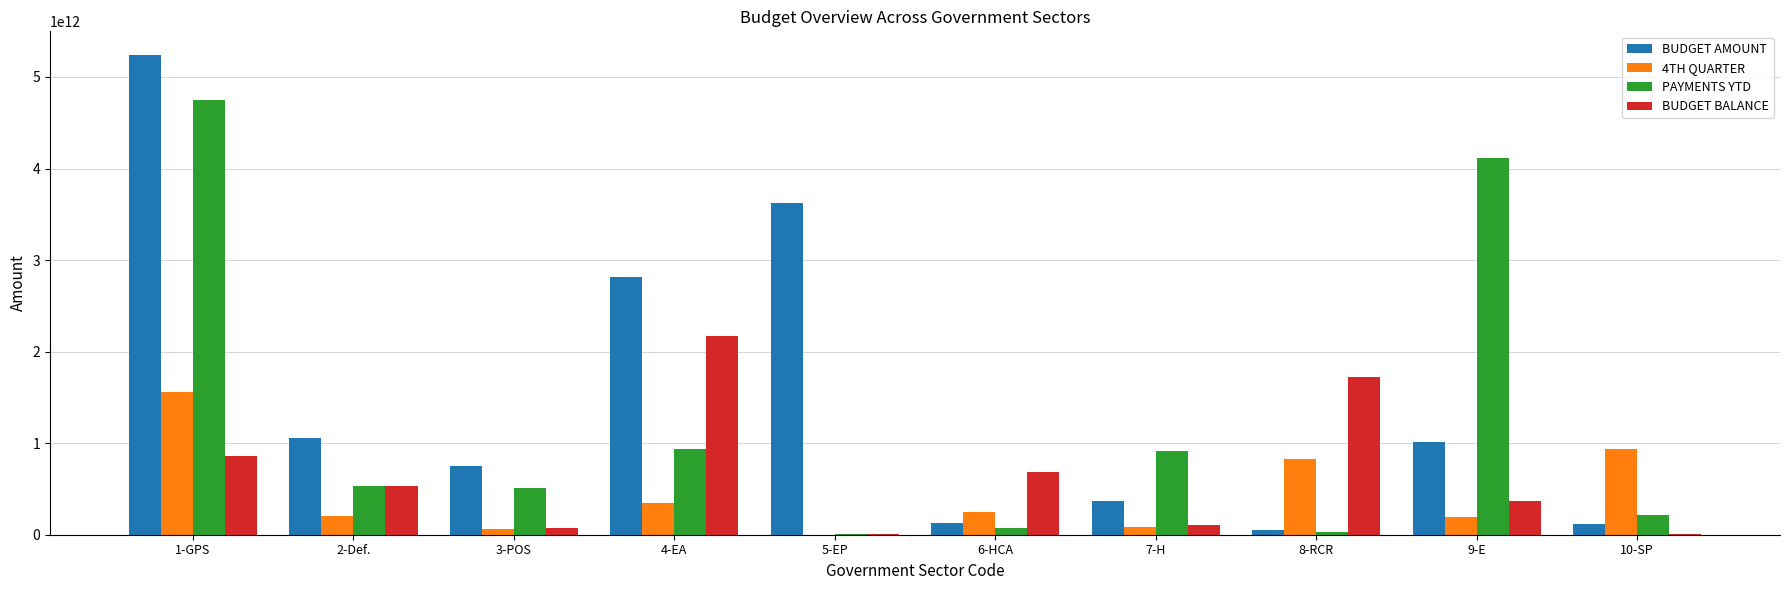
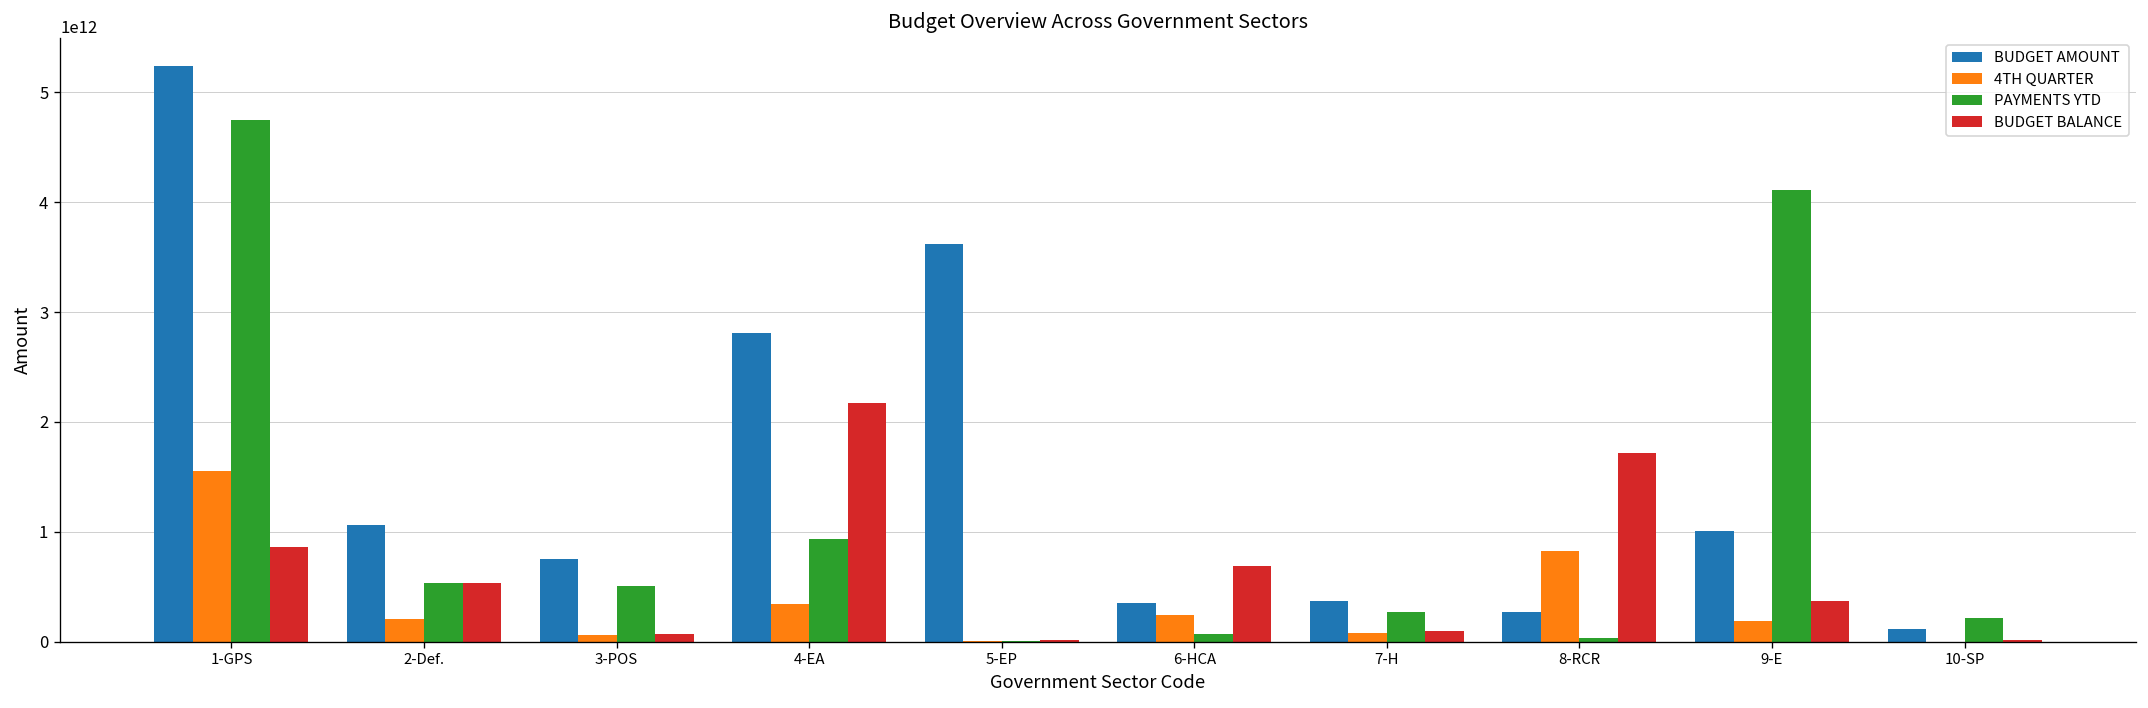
  {
    "BUDGET AMOUNT": {
      "1-GPS": 5200000000000,
      "2-Def.": 1100000000000,
      "3-POS": 800000000000,
      "4-EA": 2800000000000,
      "5-EP": 3600000000000,
-     "6-HCA": 100000000000,
+     "6-HCA": 300000000000,
      "7-H": 400000000000,
-     "8-RCR": 0,
+     "8-RCR": 300000000000,
      "9-E": 1000000000000,
      "10-SP": 100000000000
    },
    "4TH QUARTER": {
      "1-GPS": 1600000000000,
      "2-Def.": 200000000000,
      "3-POS": 100000000000,
      "4-EA": 300000000000,
      "6-HCA": 200000000000,
      "7-H": 100000000000,
      "8-RCR": 800000000000,
      "9-E": 200000000000,
-     "10-SP": 900000000000
+     "10-SP": 0
    },
    "PAYMENTS YTD": {
      "1-GPS": 4700000000000,
      "2-Def.": 500000000000,
      "3-POS": 500000000000,
      "4-EA": 900000000000,
      "6-HCA": 100000000000,
-     "7-H": 900000000000,
+     "7-H": 300000000000,
      "8-RCR": 0,
      "9-E": 4100000000000,
      "10-SP": 200000000000
    },
    "BUDGET BALANCE": {
      "1-GPS": 900000000000,
      "2-Def.": 500000000000,
      "3-POS": 100000000000,
      "4-EA": 2200000000000,
      "6-HCA": 700000000000,
      "7-H": 100000000000,
      "8-RCR": 1700000000000,
      "9-E": 400000000000
    }
  }
